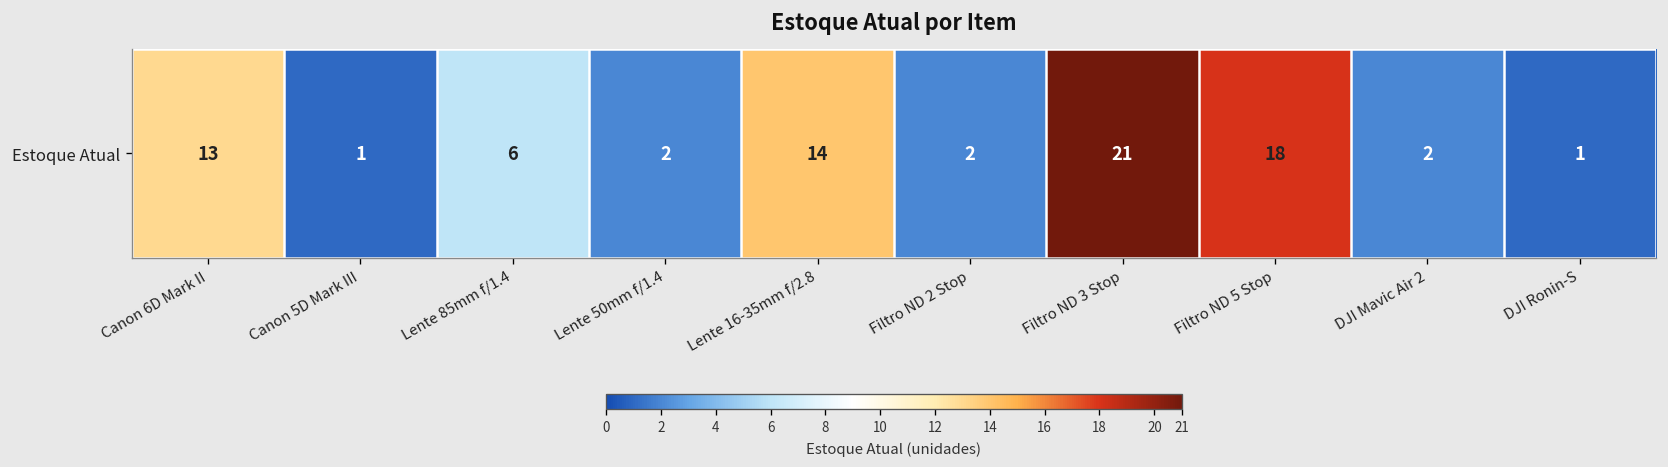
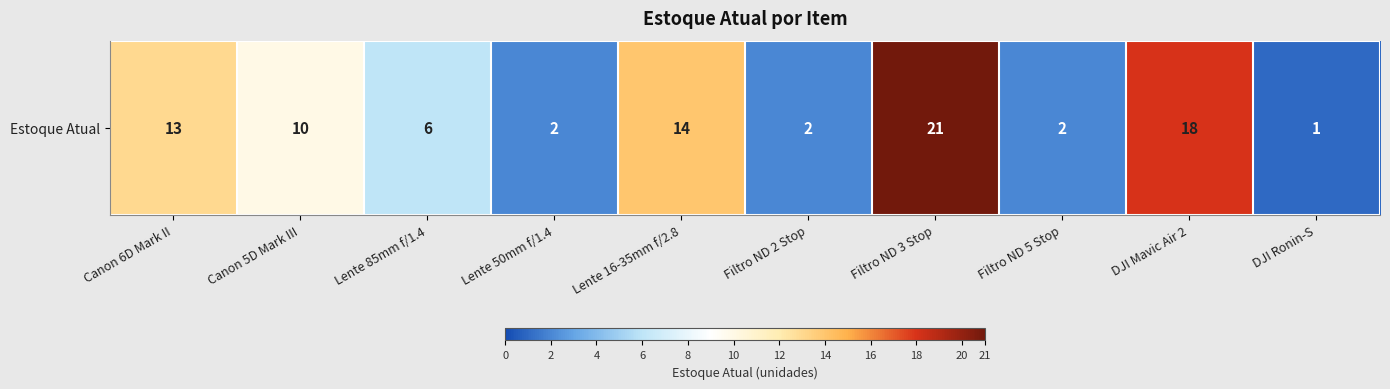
  {
    "Estoque Atual": {
      "Canon 6D Mark II": 13,
-     "Canon 5D Mark III": 1,
+     "Canon 5D Mark III": 10,
      "Lente 85mm f/1.4": 6,
      "Lente 50mm f/1.4": 2,
      "Lente 16-35mm f/2.8": 14,
      "Filtro ND 2 Stop": 2,
      "Filtro ND 3 Stop": 21,
-     "Filtro ND 5 Stop": 18,
-     "DJI Mavic Air 2": 2,
+     "Filtro ND 5 Stop": 2,
+     "DJI Mavic Air 2": 18,
      "DJI Ronin-S": 1
    }
  }
